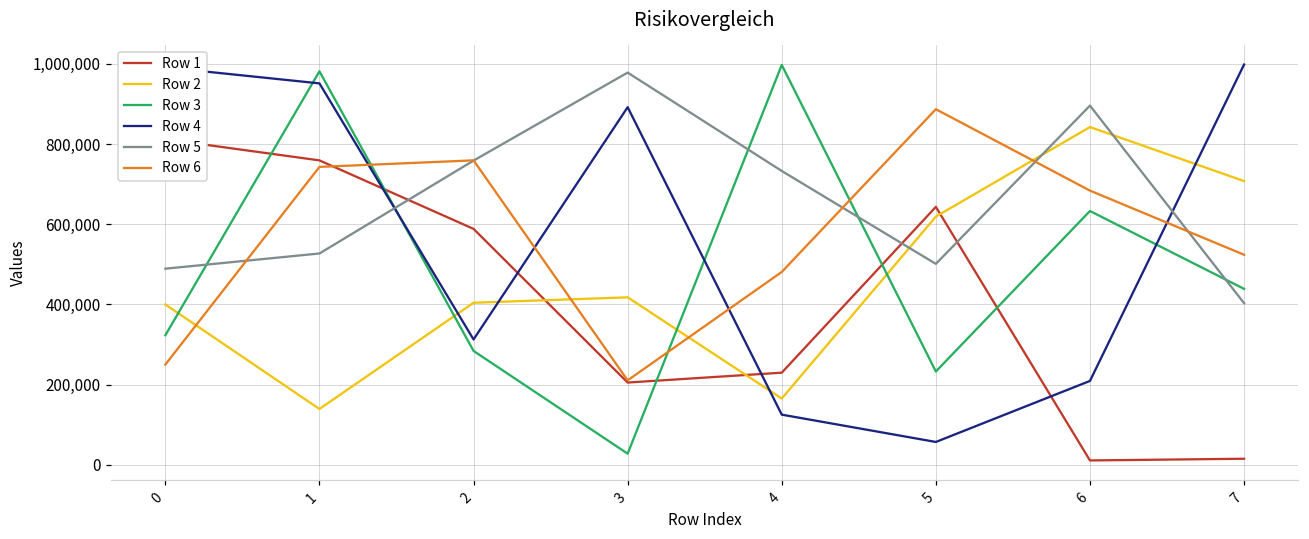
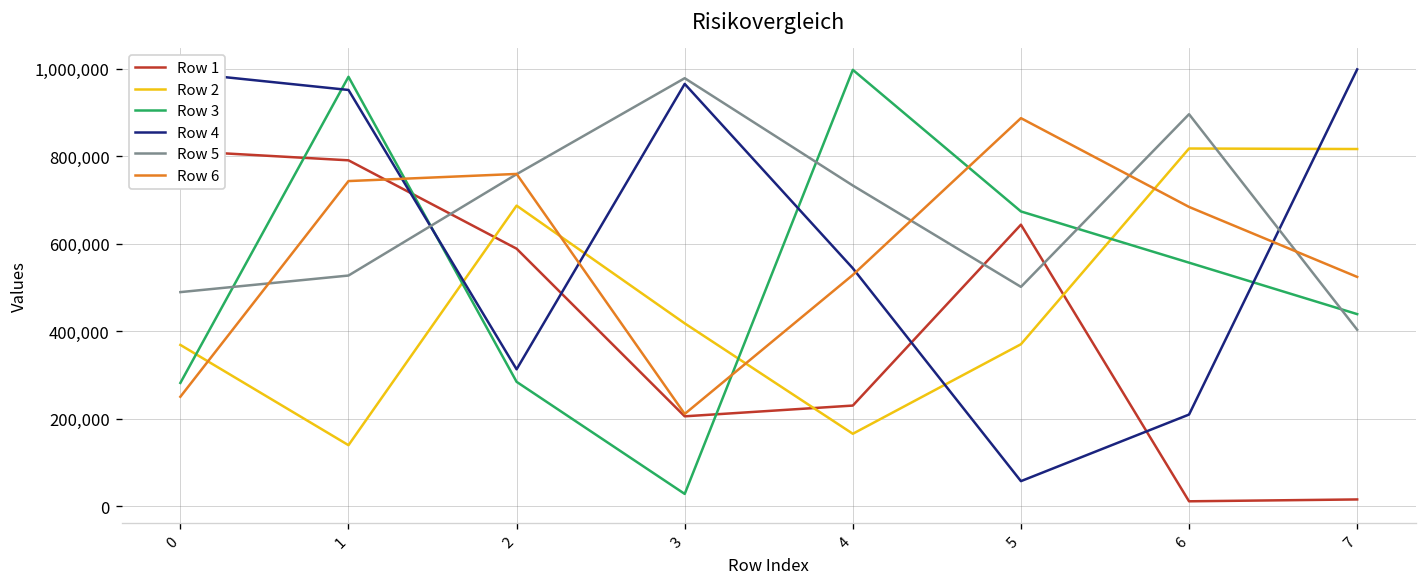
  {
    "Row 1": {
-     "1": "760,000",
+     "1": "790,000",
      "2": "590,000",
      "4": "230,000",
      "5": "640,000",
      "6": "10,000",
      "7": "20,000"
    },
    "Row 2": {
-     "0": "400,000",
+     "0": "370,000",
      "1": "140,000",
-     "2": "400,000",
+     "2": "690,000",
      "3": "420,000",
      "4": "170,000",
-     "5": "620,000",
-     "6": "840,000",
-     "7": "710,000"
+     "5": "370,000",
+     "6": "820,000",
+     "7": "820,000"
    },
    "Row 3": {
-     "0": "320,000",
+     "0": "280,000",
      "1": "980,000",
      "2": "280,000",
      "3": "30,000",
      "4": "1,000,000",
-     "5": "230,000",
-     "6": "630,000",
+     "5": "670,000",
+     "6": "560,000",
      "7": "440,000"
    },
    "Row 4": {
      "1": "950,000",
      "2": "310,000",
-     "3": "890,000",
-     "4": "130,000",
+     "3": "970,000",
+     "4": "540,000",
      "5": "60,000",
      "6": "210,000",
      "7": "1,000,000"
    },
    "Row 5": {
      "0": "490,000",
      "1": "530,000",
      "3": "980,000",
      "4": "730,000",
      "5": "500,000",
      "6": "900,000",
      "7": "400,000"
    },
    "Row 6": {
      "0": "250,000",
      "1": "740,000",
-     "4": "480,000",
+     "4": "530,000",
      "5": "890,000",
      "6": "680,000",
      "7": "520,000"
    }
  }
